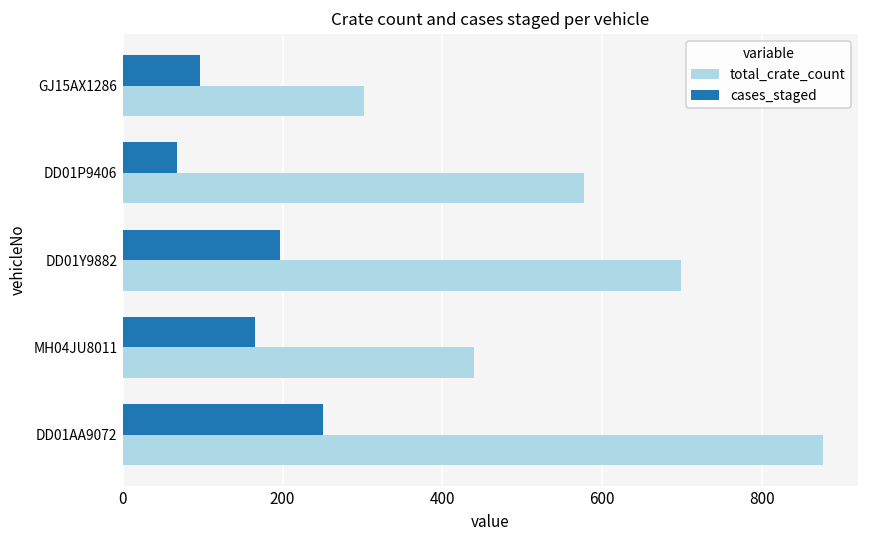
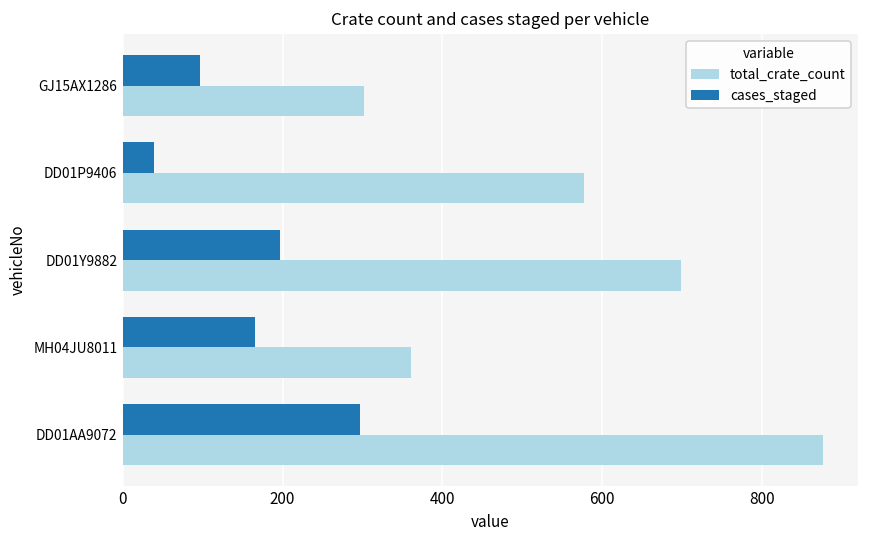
  {
    "total_crate_count": {
      "GJ15AX1286": 300,
      "DD01P9406": 580,
      "DD01Y9882": 700,
-     "MH04JU8011": 440,
+     "MH04JU8011": 360,
      "DD01AA9072": 880
    },
    "cases_staged": {
      "GJ15AX1286": 100,
-     "DD01P9406": 70,
+     "DD01P9406": 40,
      "DD01Y9882": 200,
      "MH04JU8011": 170,
-     "DD01AA9072": 250
+     "DD01AA9072": 300
    }
  }
